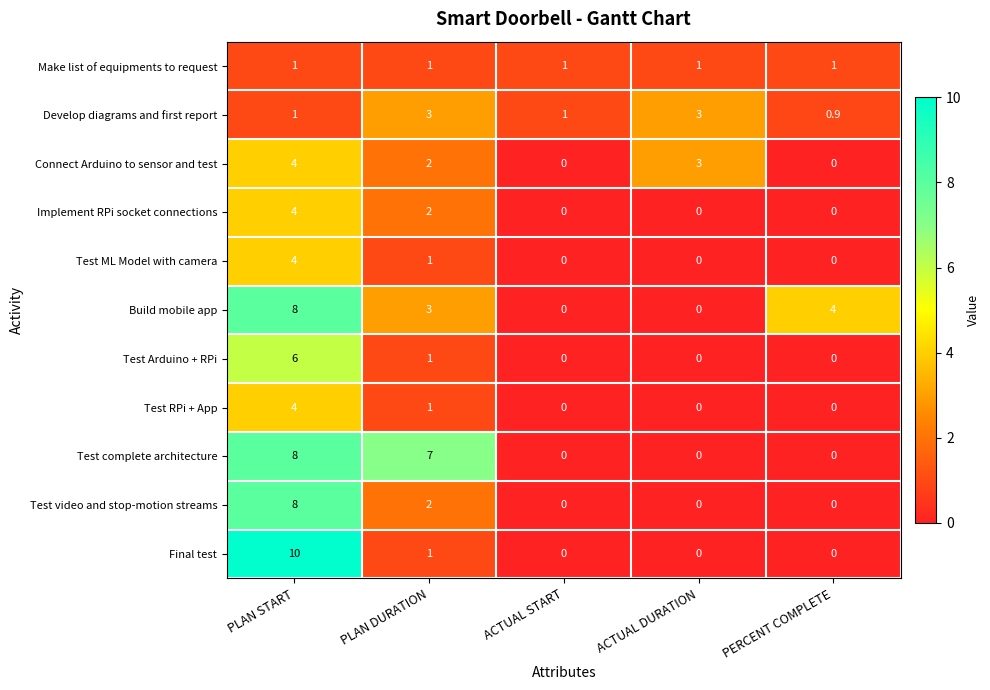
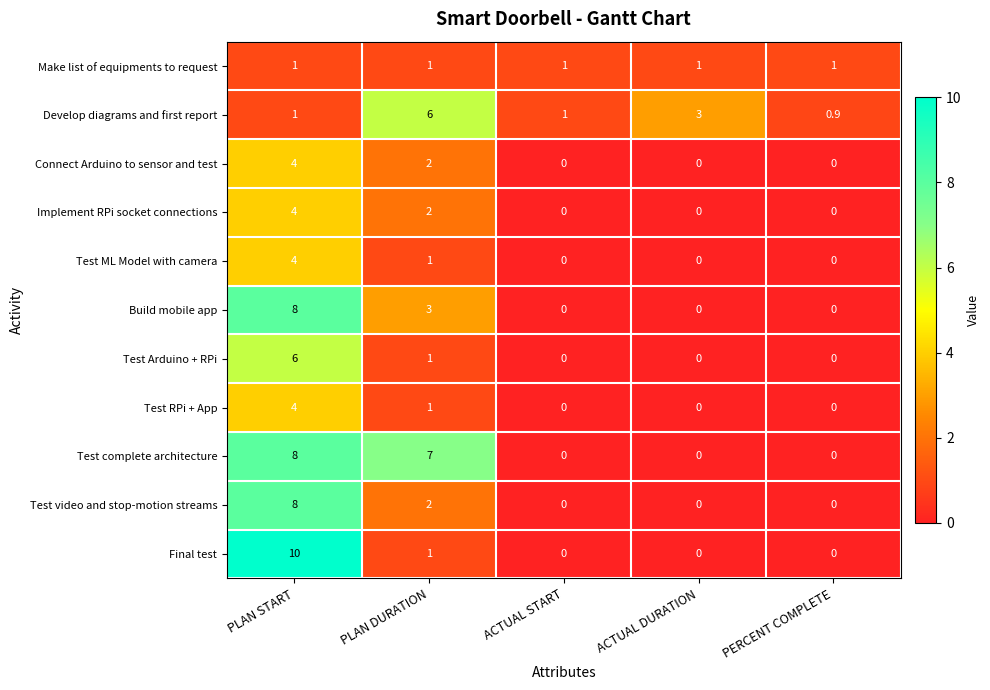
  {
    "Make list of equipments to request": {
      "PLAN START": 1,
      "PLAN DURATION": 1,
      "ACTUAL START": 1,
      "ACTUAL DURATION": 1,
      "PERCENT COMPLETE": 1
    },
    "Develop diagrams and first report": {
      "PLAN START": 1,
-     "PLAN DURATION": 3,
+     "PLAN DURATION": 6,
      "ACTUAL START": 1,
      "ACTUAL DURATION": 3,
      "PERCENT COMPLETE": 0.9
    },
    "Connect Arduino to sensor and test": {
      "PLAN START": 4,
      "PLAN DURATION": 2,
      "ACTUAL START": 0,
-     "ACTUAL DURATION": 3,
+     "ACTUAL DURATION": 0,
      "PERCENT COMPLETE": 0
    },
    "Implement RPi socket connections": {
      "PLAN START": 4,
      "PLAN DURATION": 2,
      "ACTUAL START": 0,
      "ACTUAL DURATION": 0,
      "PERCENT COMPLETE": 0
    },
    "Test ML Model with camera": {
      "PLAN START": 4,
      "PLAN DURATION": 1,
      "ACTUAL START": 0,
      "ACTUAL DURATION": 0,
      "PERCENT COMPLETE": 0
    },
    "Build mobile app": {
      "PLAN START": 8,
      "PLAN DURATION": 3,
      "ACTUAL START": 0,
      "ACTUAL DURATION": 0,
-     "PERCENT COMPLETE": 4
+     "PERCENT COMPLETE": 0
    },
    "Test Arduino + RPi": {
      "PLAN START": 6,
      "PLAN DURATION": 1,
      "ACTUAL START": 0,
      "ACTUAL DURATION": 0,
      "PERCENT COMPLETE": 0
    },
    "Test RPi + App": {
      "PLAN START": 4,
      "PLAN DURATION": 1,
      "ACTUAL START": 0,
      "ACTUAL DURATION": 0,
      "PERCENT COMPLETE": 0
    },
    "Test complete architecture": {
      "PLAN START": 8,
      "PLAN DURATION": 7,
      "ACTUAL START": 0,
      "ACTUAL DURATION": 0,
      "PERCENT COMPLETE": 0
    },
    "Test video and stop-motion streams": {
      "PLAN START": 8,
      "PLAN DURATION": 2,
      "ACTUAL START": 0,
      "ACTUAL DURATION": 0,
      "PERCENT COMPLETE": 0
    },
    "Final test": {
      "PLAN START": 10,
      "PLAN DURATION": 1,
      "ACTUAL START": 0,
      "ACTUAL DURATION": 0,
      "PERCENT COMPLETE": 0
    }
  }
